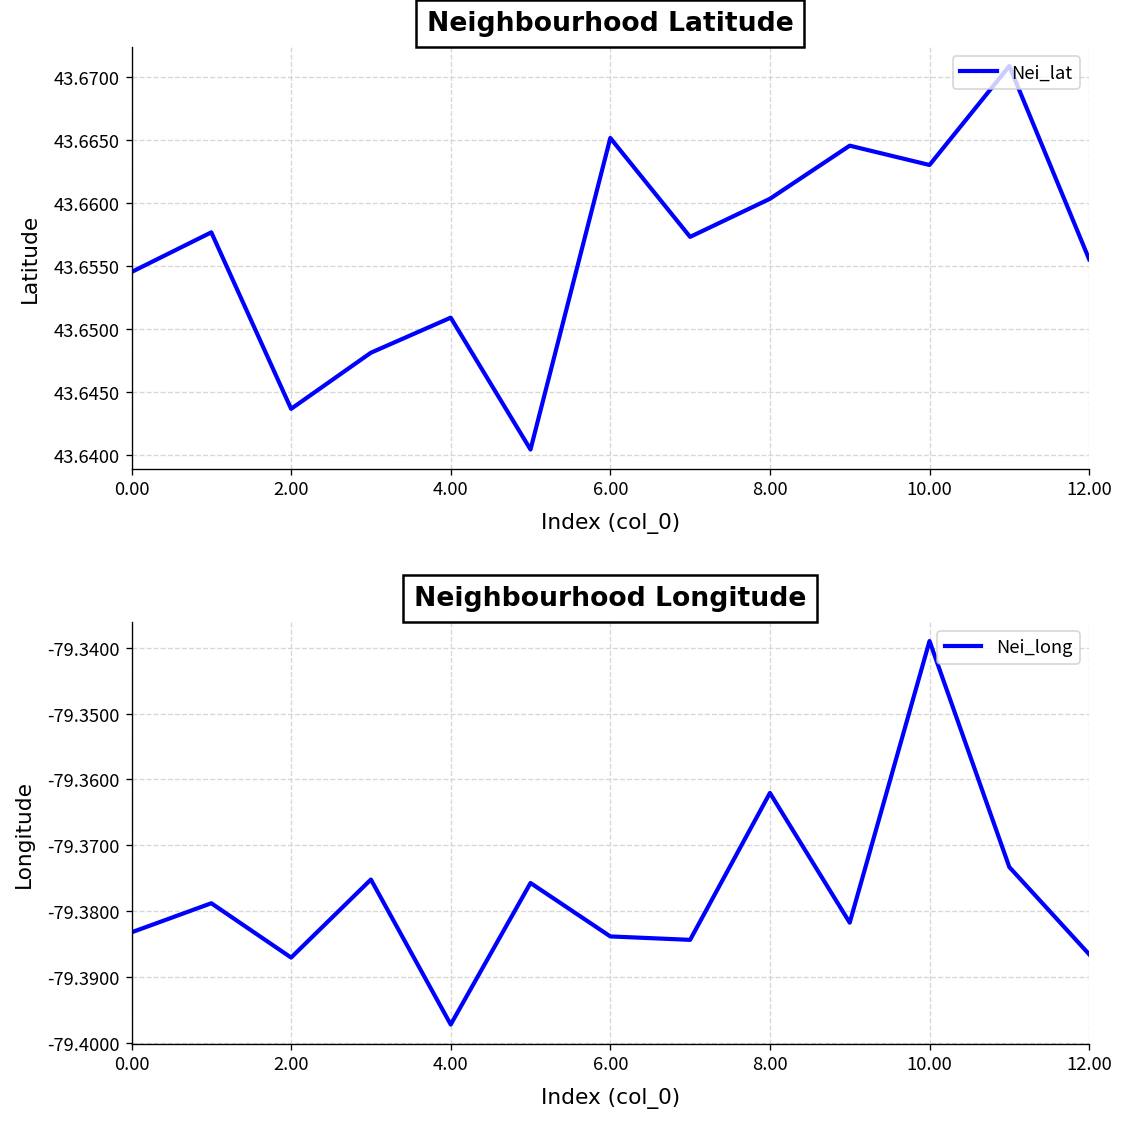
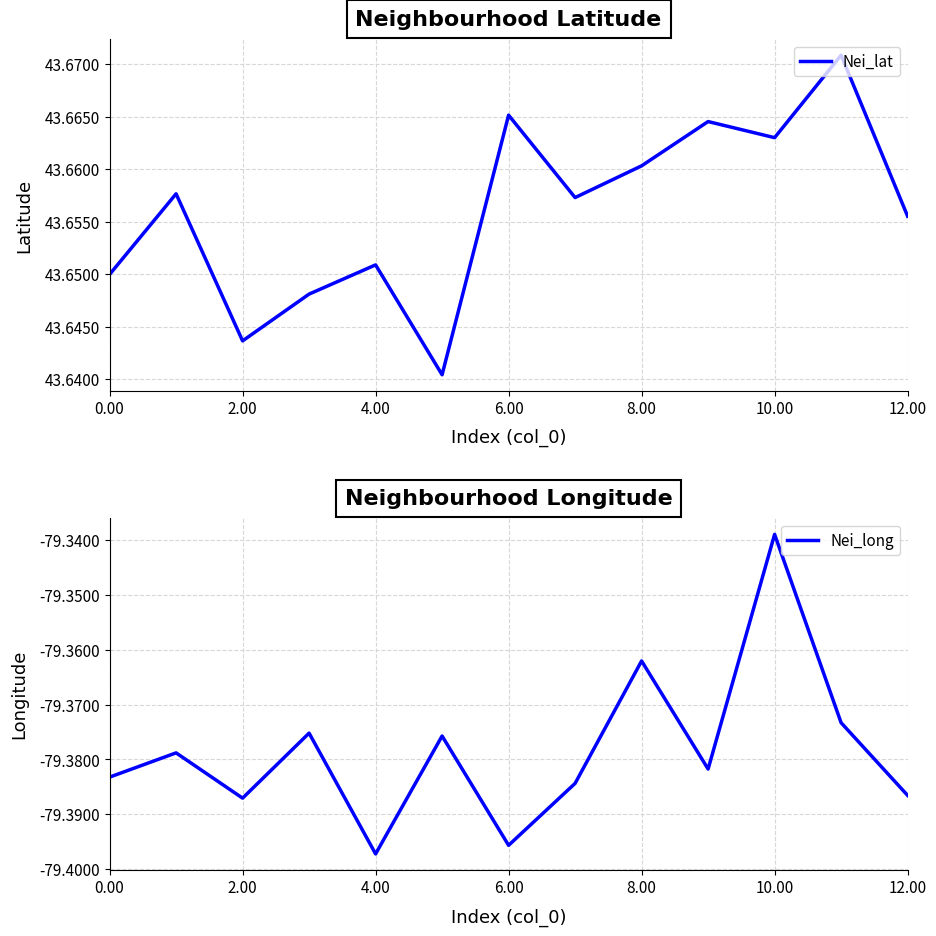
  {
    "Neighbourhood Latitude": {
-     "0.00": 43.6545,
+     "0.00": 43.6500,
      "2.00": 43.6436,
      "4.00": 43.6509,
      "6.00": 43.6652,
      "8.00": 43.6603,
      "10.00": 43.6630,
      "12.00": 43.6555
    },
    "Neighbourhood Longitude": {
      "0.00": -79.383,
      "2.00": -79.387,
      "4.00": -79.397,
-     "6.00": -79.384,
+     "6.00": -79.396,
      "8.00": -79.362,
      "10.00": -79.339,
      "12.00": -79.387
    }
  }
